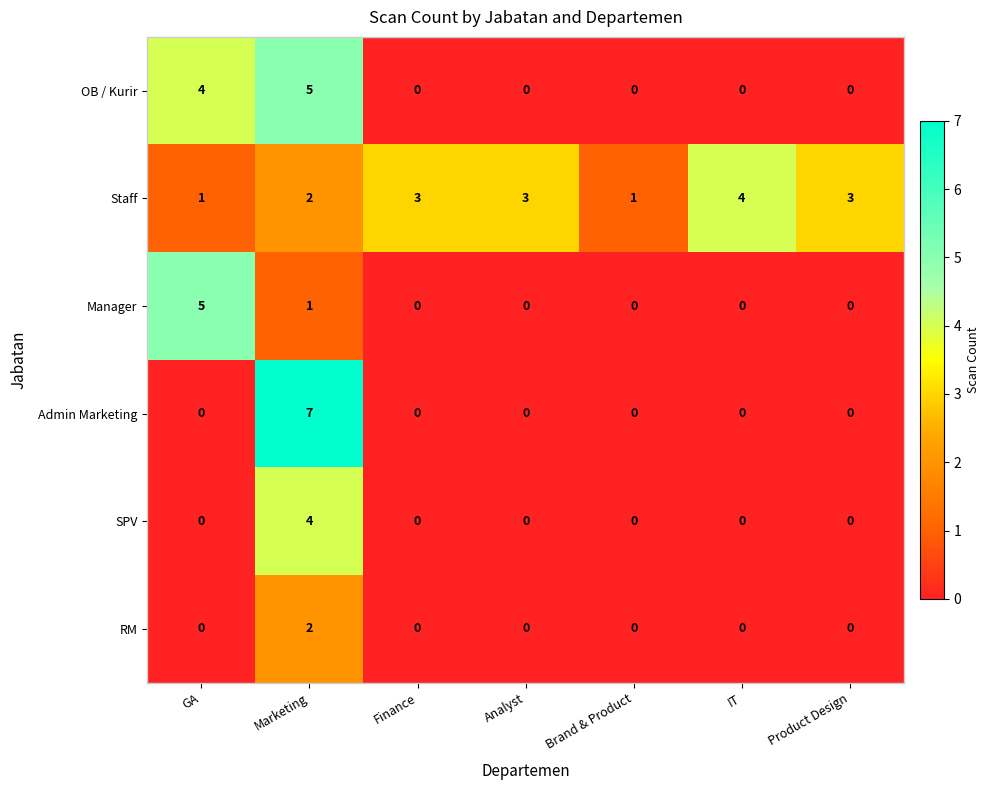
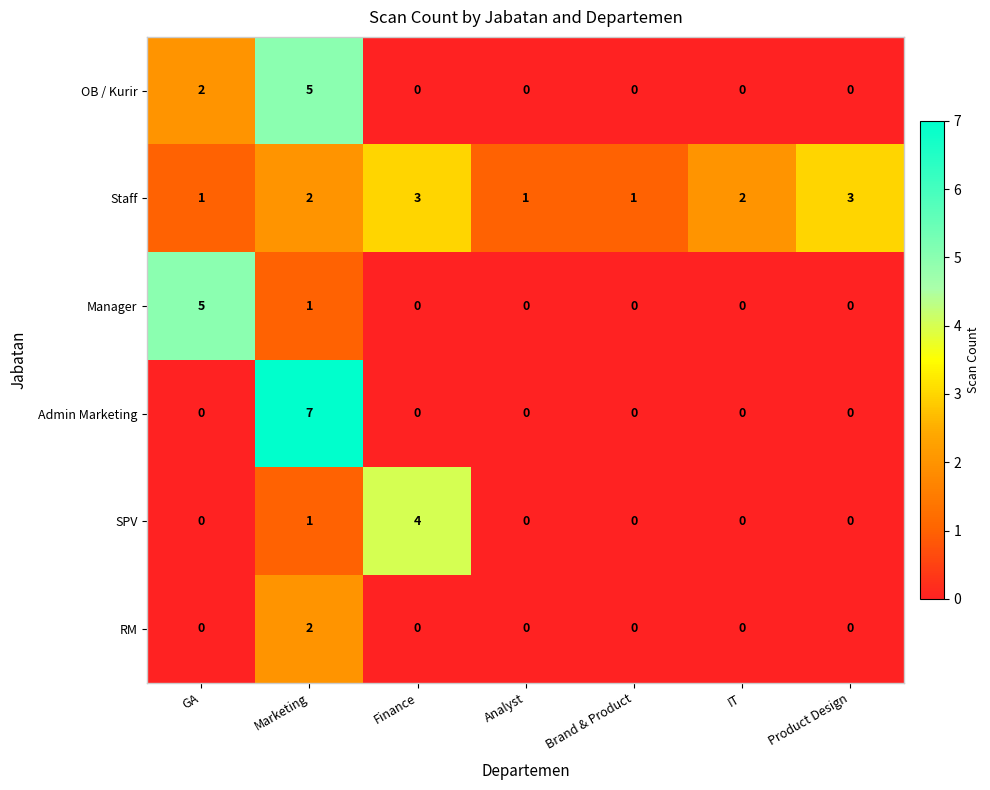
  {
    "OB / Kurir": {
-     "GA": 4,
+     "GA": 2,
      "Marketing": 5,
      "Finance": 0,
      "Analyst": 0,
      "Brand & Product": 0,
      "IT": 0,
      "Product Design": 0
    },
    "Staff": {
      "GA": 1,
      "Marketing": 2,
      "Finance": 3,
-     "Analyst": 3,
+     "Analyst": 1,
      "Brand & Product": 1,
-     "IT": 4,
+     "IT": 2,
      "Product Design": 3
    },
    "Manager": {
      "GA": 5,
      "Marketing": 1,
      "Finance": 0,
      "Analyst": 0,
      "Brand & Product": 0,
      "IT": 0,
      "Product Design": 0
    },
    "Admin Marketing": {
      "GA": 0,
      "Marketing": 7,
      "Finance": 0,
      "Analyst": 0,
      "Brand & Product": 0,
      "IT": 0,
      "Product Design": 0
    },
    "SPV": {
      "GA": 0,
-     "Marketing": 4,
-     "Finance": 0,
+     "Marketing": 1,
+     "Finance": 4,
      "Analyst": 0,
      "Brand & Product": 0,
      "IT": 0,
      "Product Design": 0
    },
    "RM": {
      "GA": 0,
      "Marketing": 2,
      "Finance": 0,
      "Analyst": 0,
      "Brand & Product": 0,
      "IT": 0,
      "Product Design": 0
    }
  }
